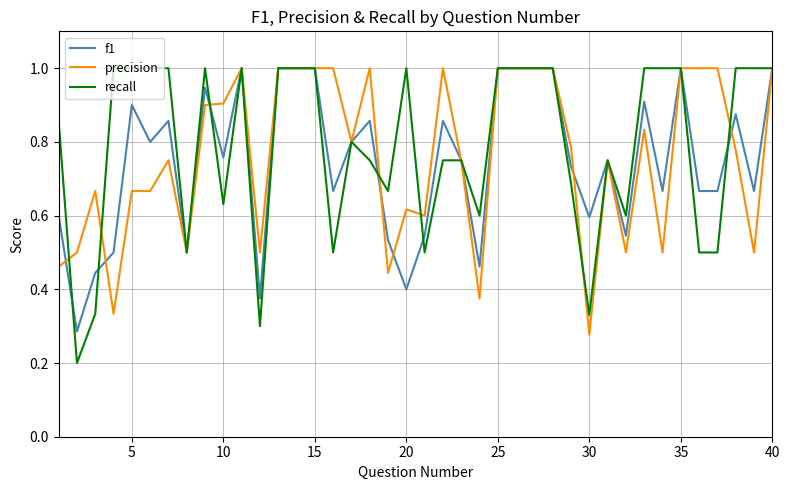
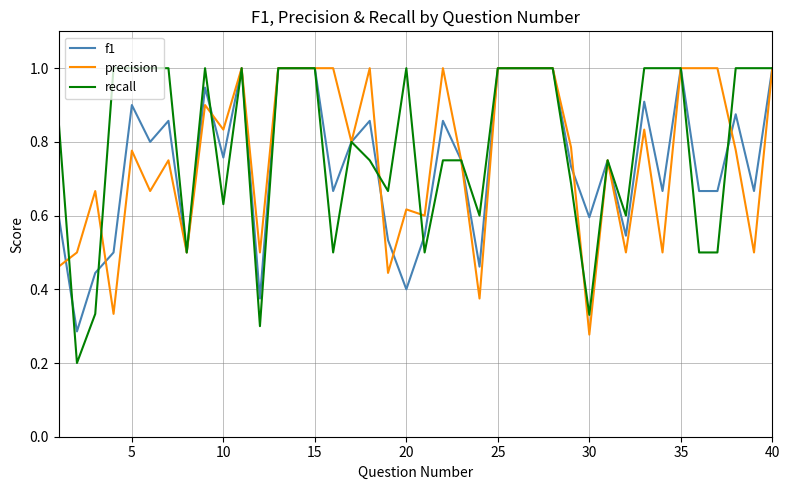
  {
    "f1": {
      "5": 0.90,
      "10": 0.76,
      "20": 0.40,
      "30": 0.60
    },
    "precision": {
-     "5": 0.67,
-     "10": 0.90,
+     "5": 0.78,
+     "10": 0.83,
      "20": 0.62,
      "30": 0.28
    },
    "recall": {
      "10": 0.63,
      "20": 1.00,
      "30": 0.33
    }
  }
